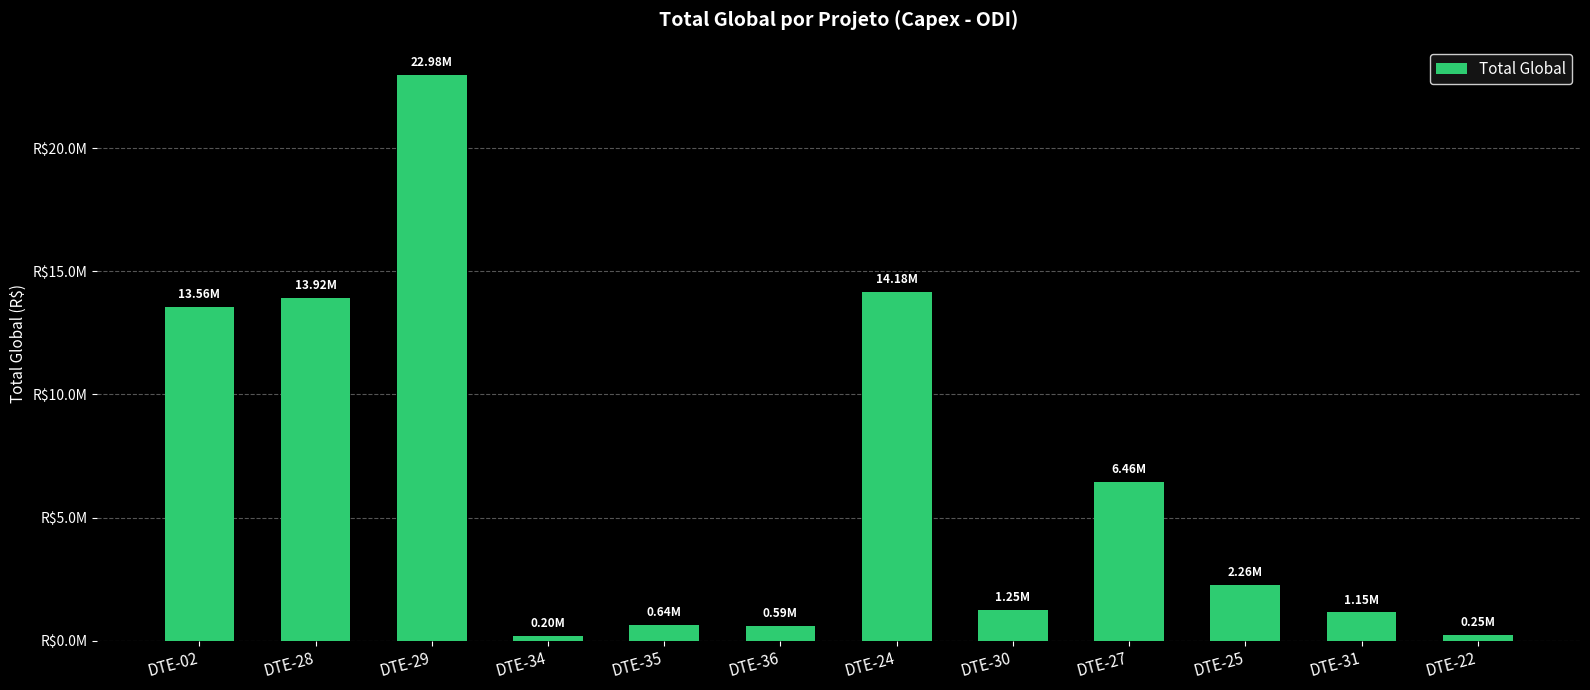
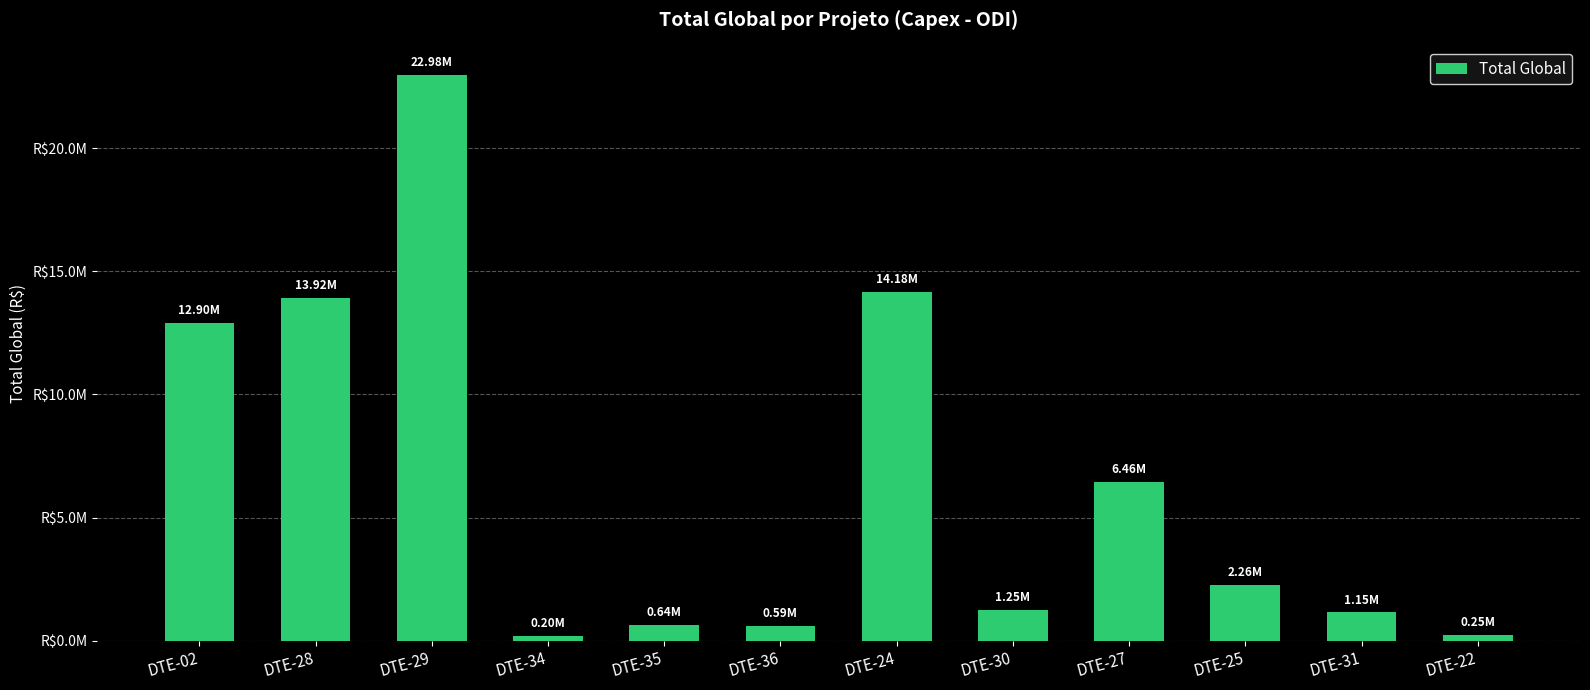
  {
-   "DTE-02": "13.56M",
+   "DTE-02": "12.90M",
    "DTE-28": "13.92M",
    "DTE-29": "22.98M",
    "DTE-34": "0.20M",
    "DTE-35": "0.64M",
    "DTE-36": "0.59M",
    "DTE-24": "14.18M",
    "DTE-30": "1.25M",
    "DTE-27": "6.46M",
    "DTE-25": "2.26M",
    "DTE-31": "1.15M",
    "DTE-22": "0.25M"
  }
